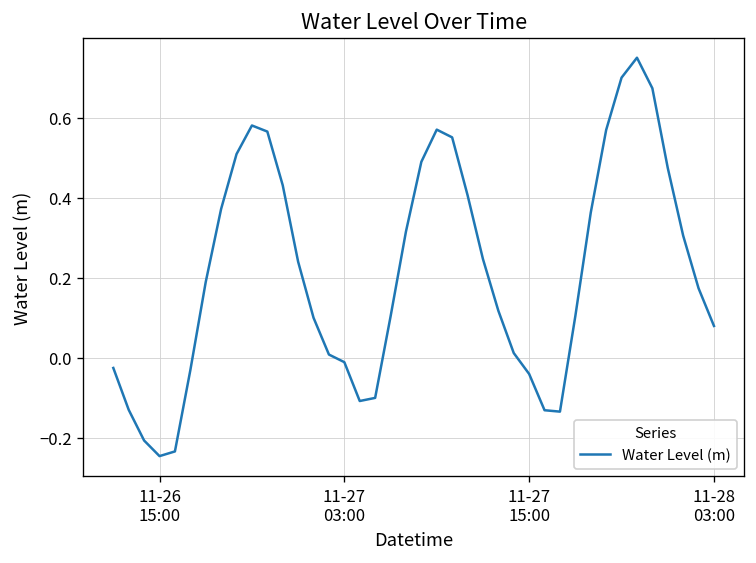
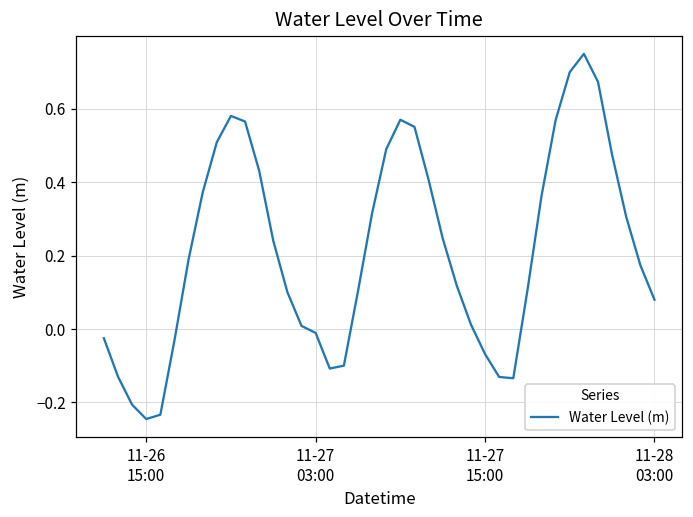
  {
    "11-26 15:00": -0.25,
    "11-27 03:00": -0.01,
-   "11-27 15:00": -0.04,
+   "11-27 15:00": -0.07,
    "11-28 03:00": 0.08
  }
